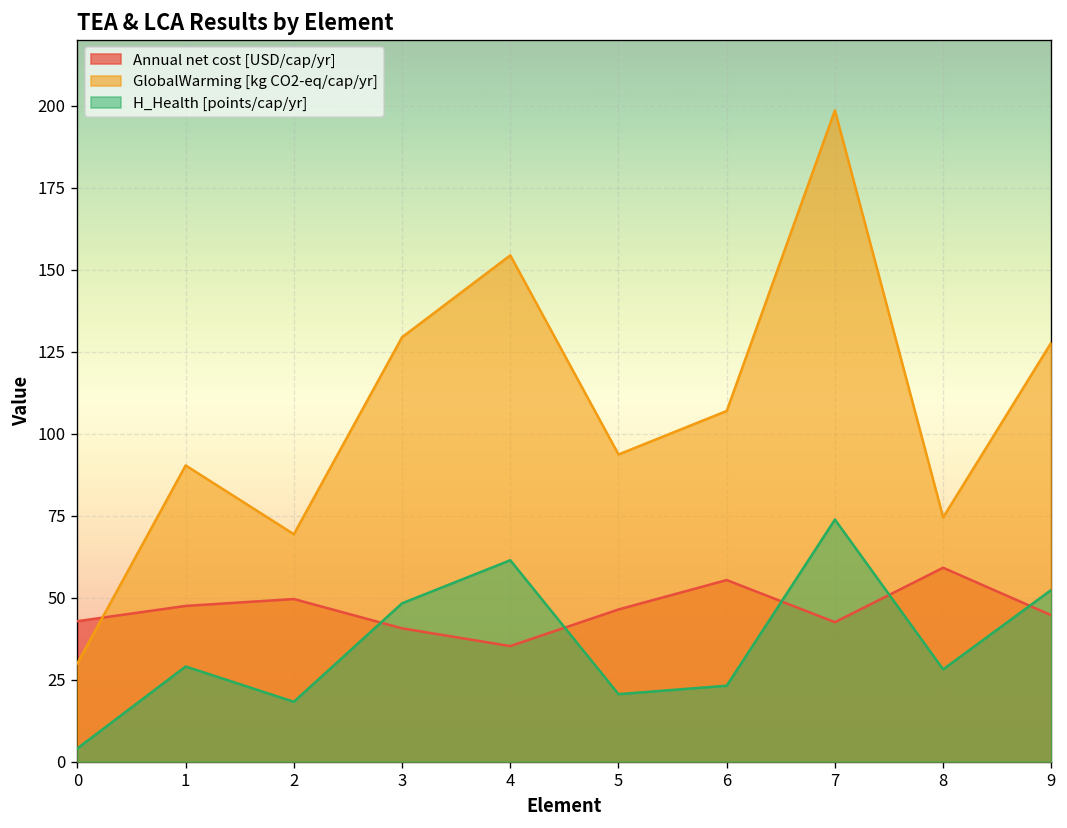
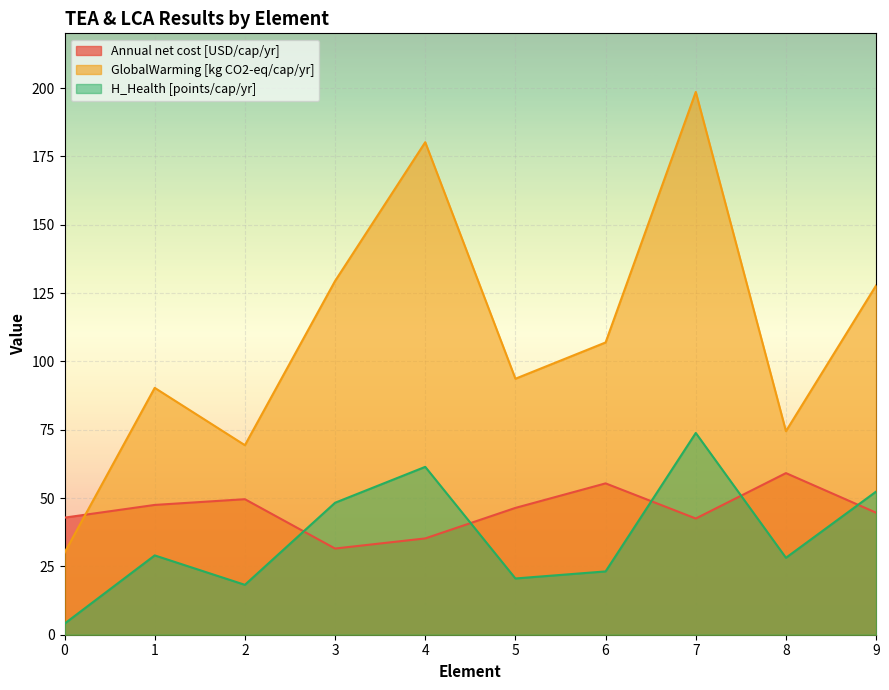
  {
    "Annual net cost [USD/cap/yr]": {
      "0": 43,
      "1": 47,
      "2": 50,
-     "3": 41,
+     "3": 32,
      "4": 35,
      "5": 46,
      "6": 55,
      "7": 43,
      "8": 59,
      "9": 45
    },
    "GlobalWarming [kg CO2-eq/cap/yr]": {
      "0": 30,
      "1": 90,
      "2": 69,
      "3": 129,
-     "4": 154,
+     "4": 180,
      "5": 94,
      "6": 107,
      "7": 199,
      "8": 74,
      "9": 128
    },
    "H_Health [points/cap/yr]": {
      "0": 4,
      "1": 29,
      "2": 18,
      "3": 48,
      "4": 61,
      "5": 21,
      "6": 23,
      "7": 74,
      "8": 28,
      "9": 52
    }
  }
